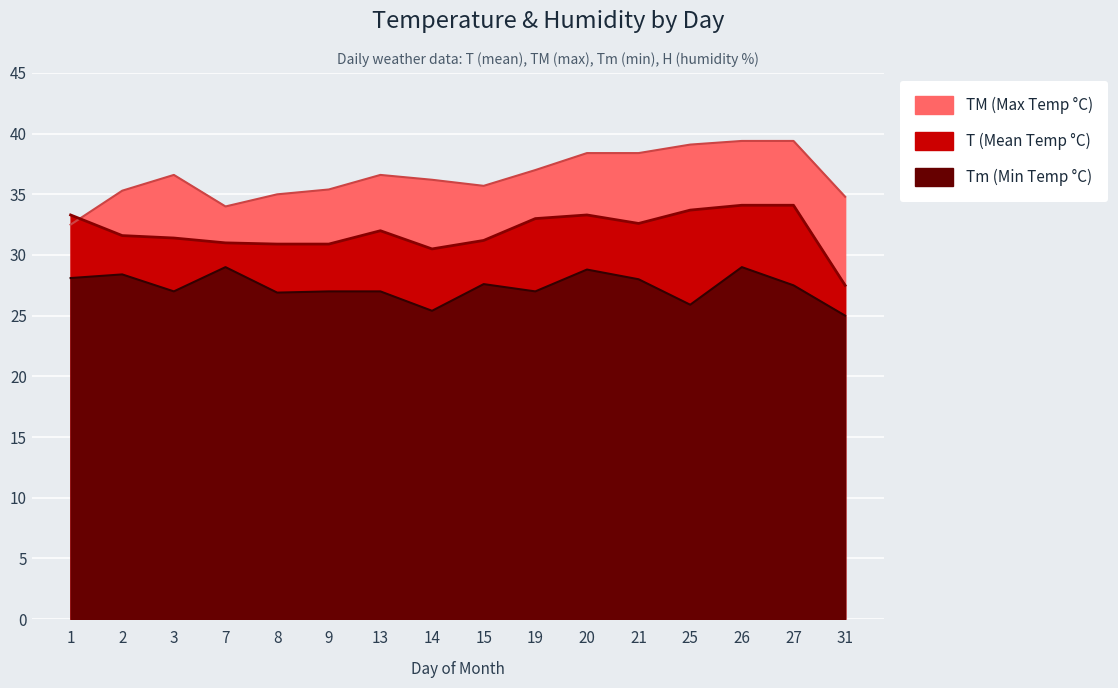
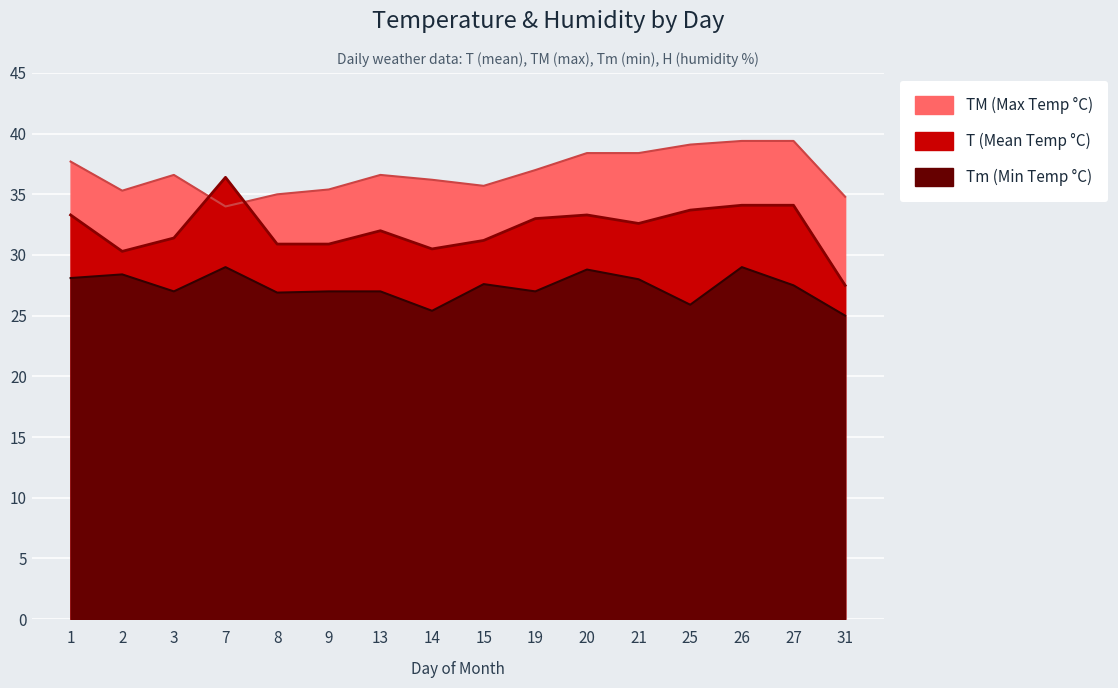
  {
    "TM (Max Temp °C)": {
-     "1": 32.5,
+     "1": 37.7,
      "2": 35.3,
      "3": 36.6,
      "7": 34.0,
      "8": 35.0,
      "9": 35.4,
      "13": 36.6,
      "14": 36.2,
      "15": 35.7,
      "19": 37.0,
      "20": 38.4,
      "21": 38.4,
      "25": 39.1,
      "26": 39.4,
      "27": 39.4,
      "31": 34.8
    },
    "T (Mean Temp °C)": {
      "1": 33.3,
-     "2": 31.6,
+     "2": 30.3,
      "3": 31.4,
-     "7": 31.0,
+     "7": 36.4,
      "8": 30.9,
      "9": 30.9,
      "13": 32.0,
      "14": 30.5,
      "15": 31.2,
      "19": 33.0,
      "20": 33.3,
      "21": 32.6,
      "25": 33.7,
      "26": 34.1,
      "27": 34.1,
      "31": 27.5
    },
    "Tm (Min Temp °C)": {
      "1": 28.1,
      "2": 28.4,
      "3": 27.0,
      "7": 29.0,
      "8": 26.9,
      "9": 27.0,
      "13": 27.0,
      "14": 25.4,
      "15": 27.6,
      "19": 27.0,
      "20": 28.8,
      "21": 28.0,
      "25": 25.9,
      "26": 29.0,
      "27": 27.5,
      "31": 25.0
    }
  }
